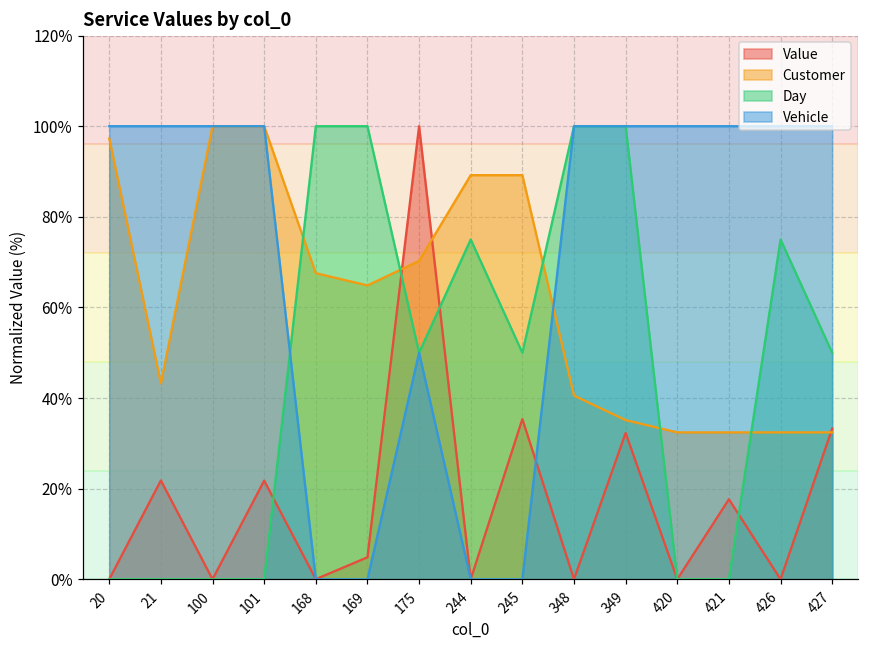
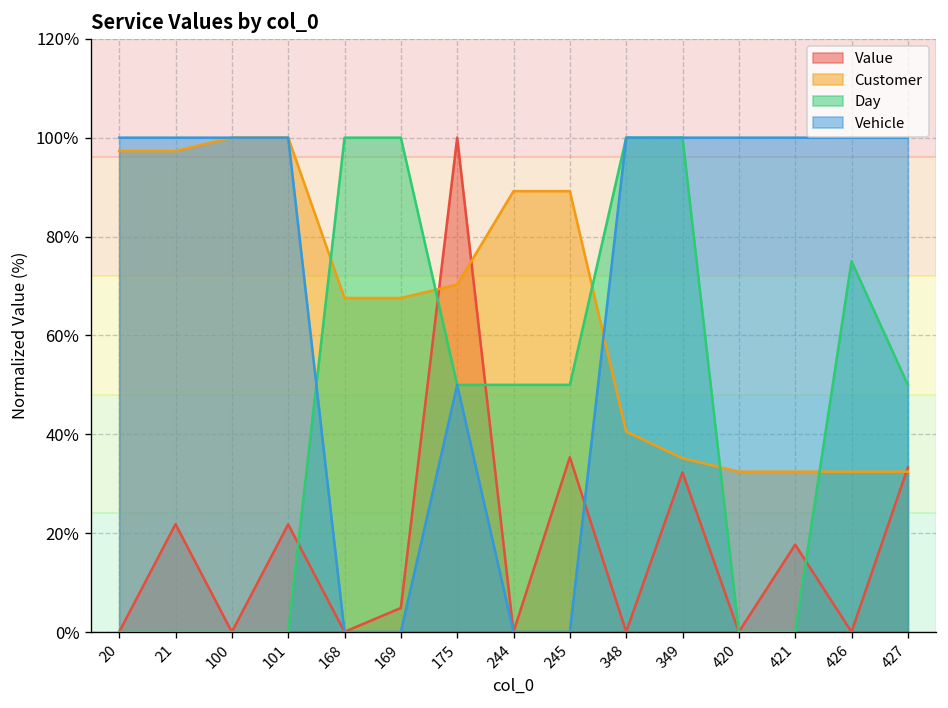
  {
    "Value": {
      "21": "22%",
      "101": "22%",
      "169": "5%",
      "175": "100%",
      "245": "35%",
      "348": "0%",
      "349": "32%",
      "421": "18%",
      "426": "0%",
      "427": "33%"
    },
    "Customer": {
      "20": "97%",
-     "21": "43%",
+     "21": "97%",
      "168": "68%",
-     "169": "65%",
+     "169": "68%",
      "175": "70%",
      "244": "89%",
      "245": "89%",
      "348": "41%",
      "349": "35%",
      "420": "32%",
      "421": "32%",
      "426": "32%",
      "427": "32%"
    },
    "Day": {
      "21": "0%",
      "101": "0%",
      "168": "100%",
      "169": "100%",
-     "244": "75%",
+     "244": "50%",
      "245": "50%",
      "421": "0%",
      "426": "75%",
      "427": "50%"
    },
    "Vehicle": {
      "20": "100%",
      "21": "100%",
      "169": "0%",
      "245": "0%",
      "420": "100%",
      "421": "100%"
    }
  }
